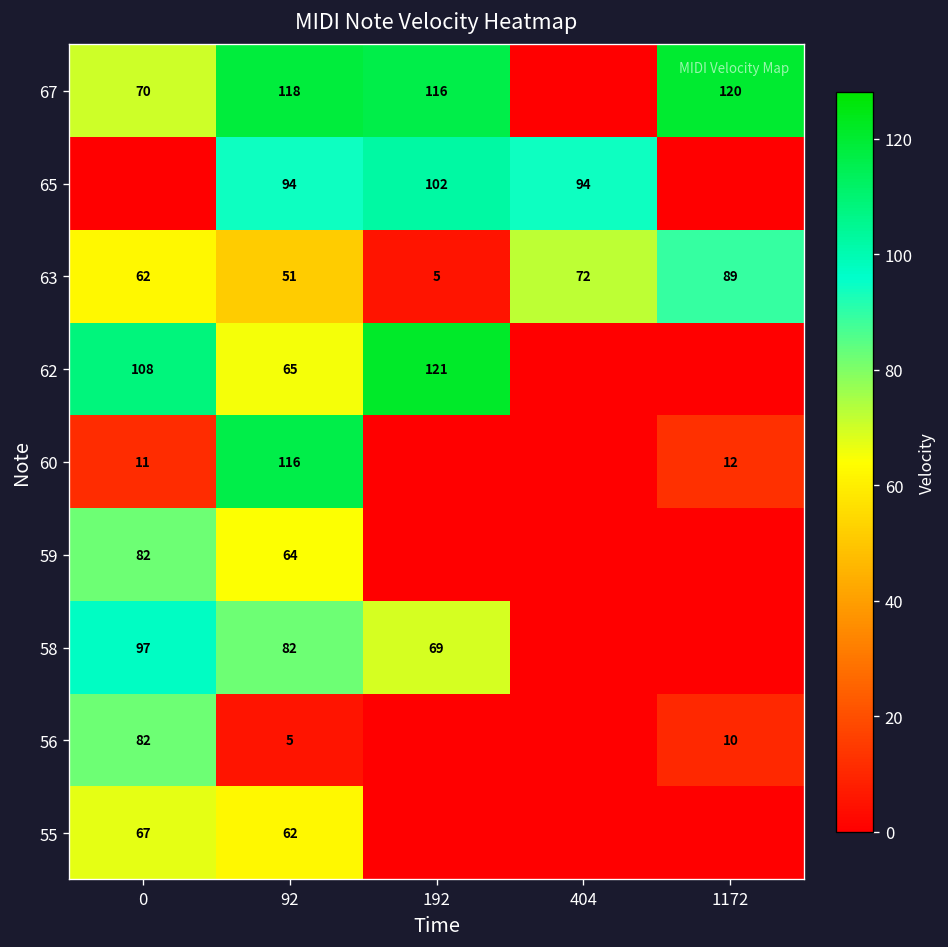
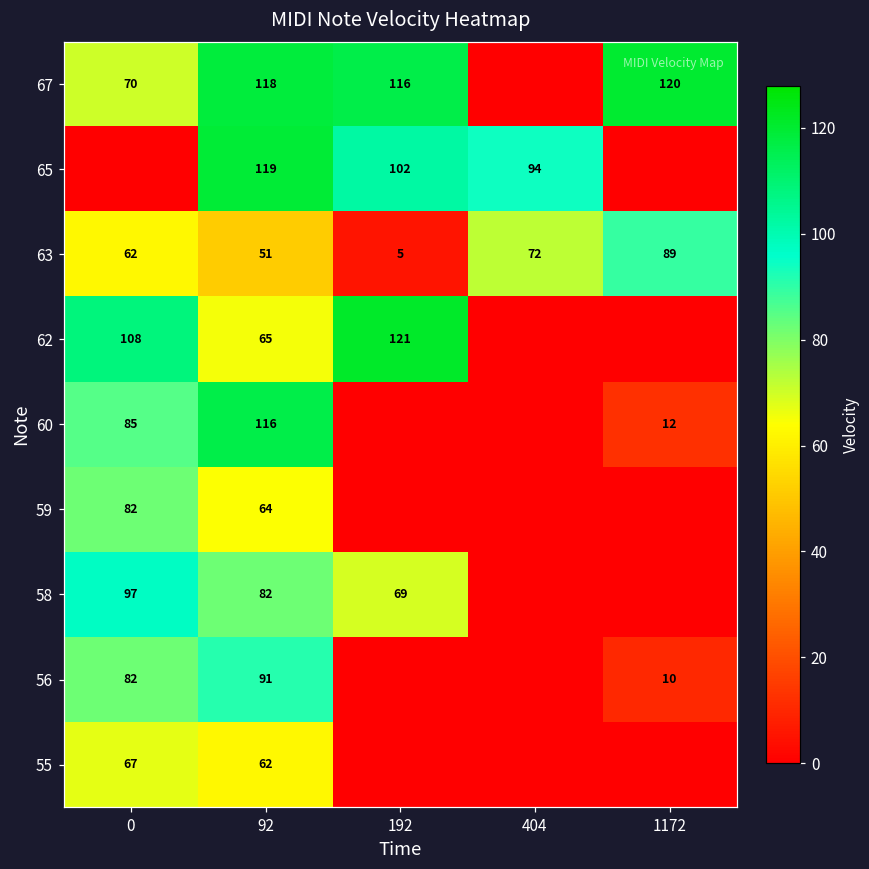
  {
    "67": {
      "0": 70,
      "92": 118,
      "192": 116
    },
    "65": {
-     "92": 94,
+     "92": 119,
      "192": 102,
      "404": 94
    },
    "63": {
      "0": 62,
      "92": 51,
      "192": 5,
      "404": 72,
      "1172": 89
    },
    "62": {
      "0": 108,
      "92": 65,
      "192": 121
    },
    "60": {
-     "0": 11,
+     "0": 85,
      "92": 116,
      "1172": 12
    },
    "59": {
      "0": 82,
      "92": 64
    },
    "58": {
      "0": 97,
      "92": 82,
      "192": 69
    },
    "56": {
      "0": 82,
-     "92": 5,
+     "92": 91,
      "1172": 10
    },
    "55": {
      "0": 67,
      "92": 62
    }
  }
